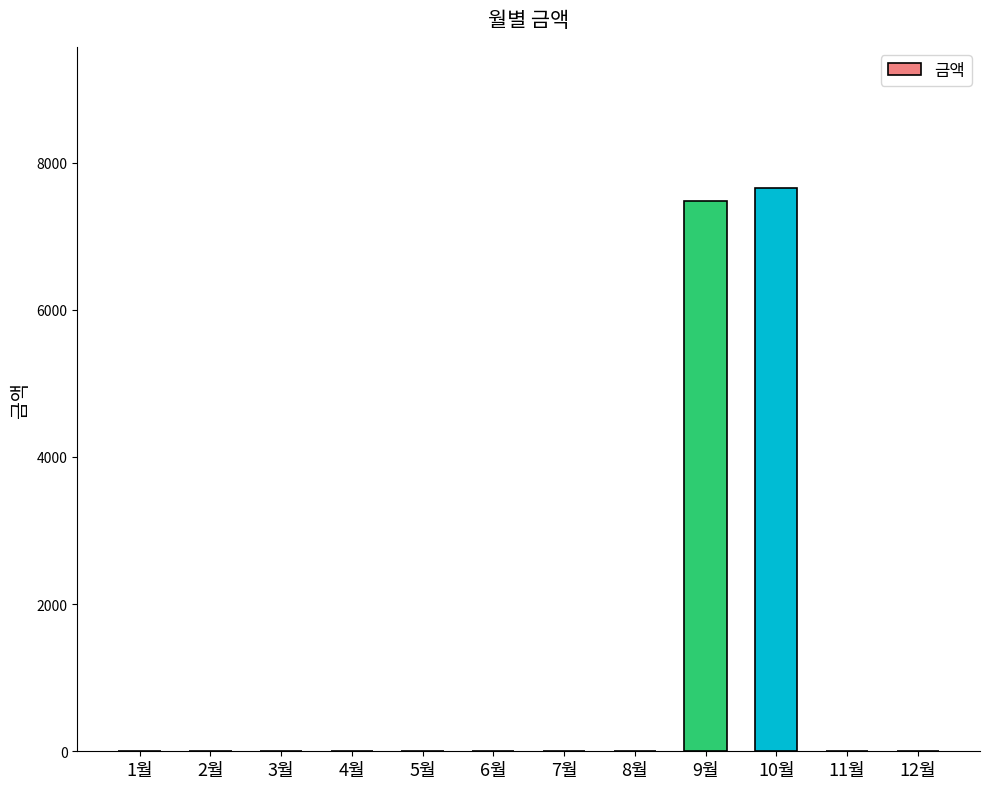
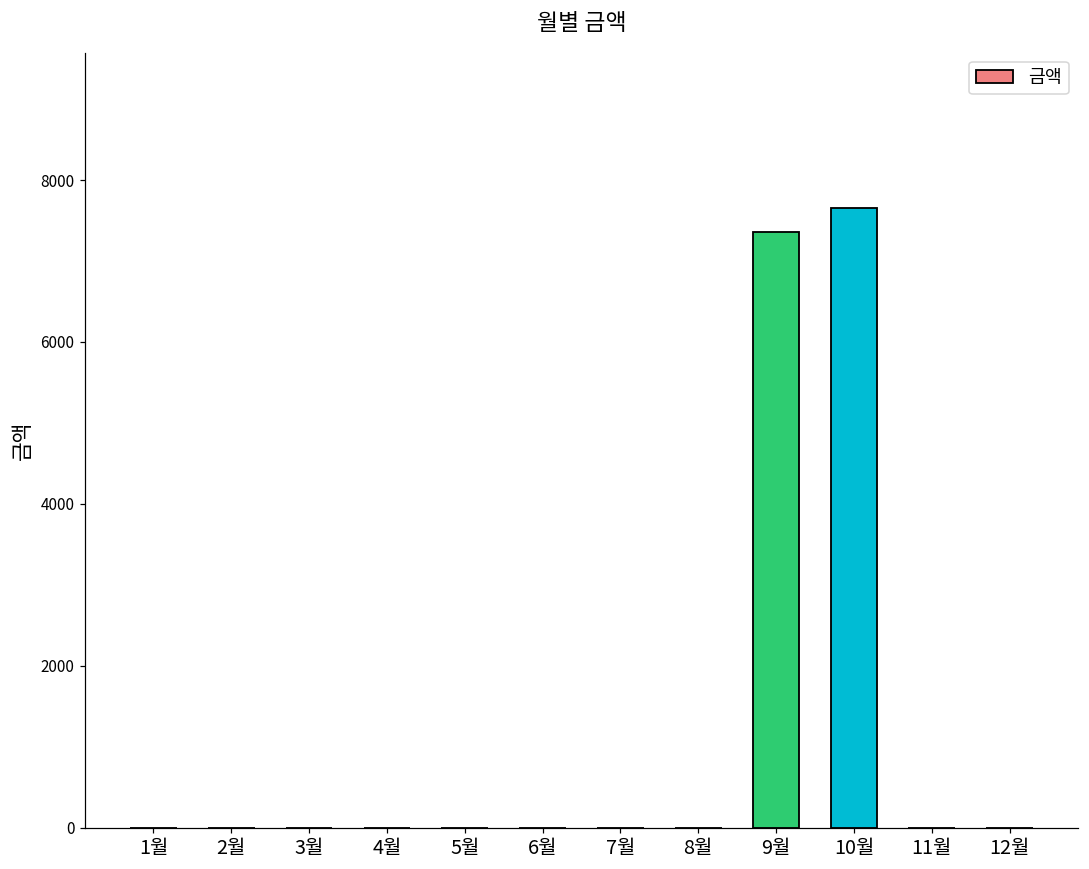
  {
    "1월": 0,
    "2월": 0,
    "3월": 0,
    "4월": 0,
    "5월": 0,
    "6월": 0,
    "7월": 0,
    "8월": 0,
-   "9월": 7500,
+   "9월": 7400,
    "10월": 7700,
    "11월": 0,
    "12월": 0
  }
